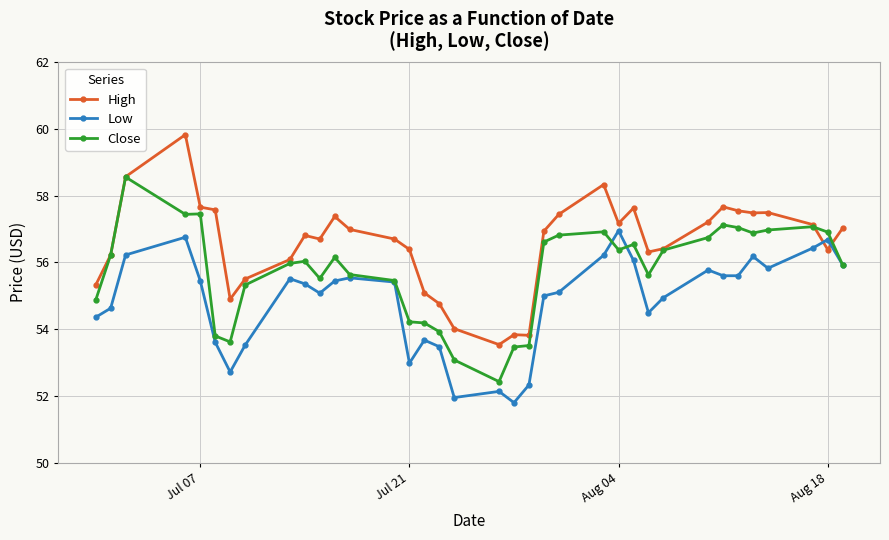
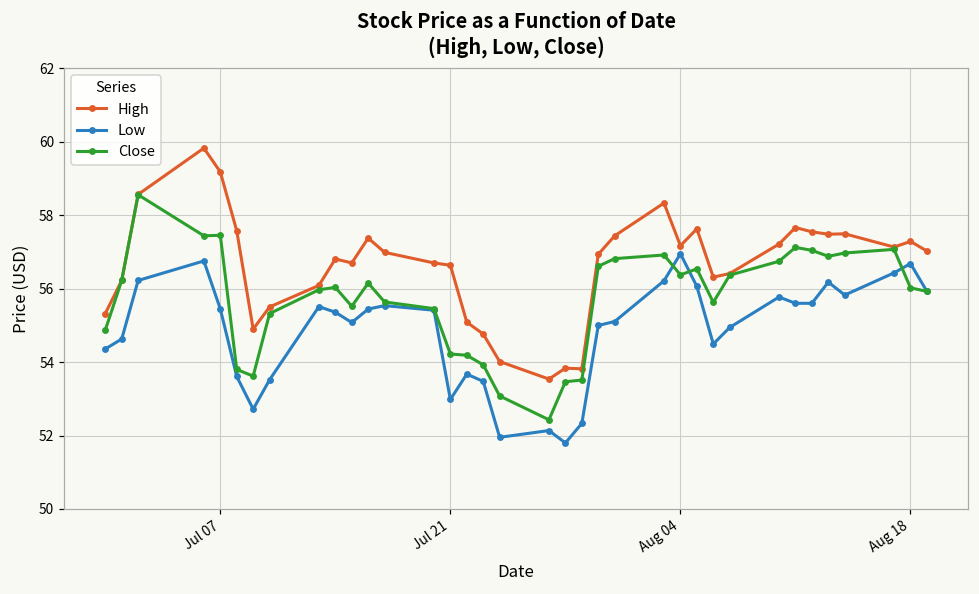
  {
    "High": {
-     "Jul 07": 57.7,
-     "Jul 21": 56.4,
+     "Jul 07": 59.2,
+     "Jul 21": 56.6,
      "Aug 04": 57.2,
-     "Aug 18": 56.4
+     "Aug 18": 57.3
    },
    "Low": {
      "Jul 07": 55.4,
      "Jul 21": 53.0,
      "Aug 04": 56.9,
      "Aug 18": 56.7
    },
    "Close": {
      "Jul 07": 57.5,
      "Jul 21": 54.2,
      "Aug 04": 56.4,
-     "Aug 18": 56.9
+     "Aug 18": 56.0
    }
  }
